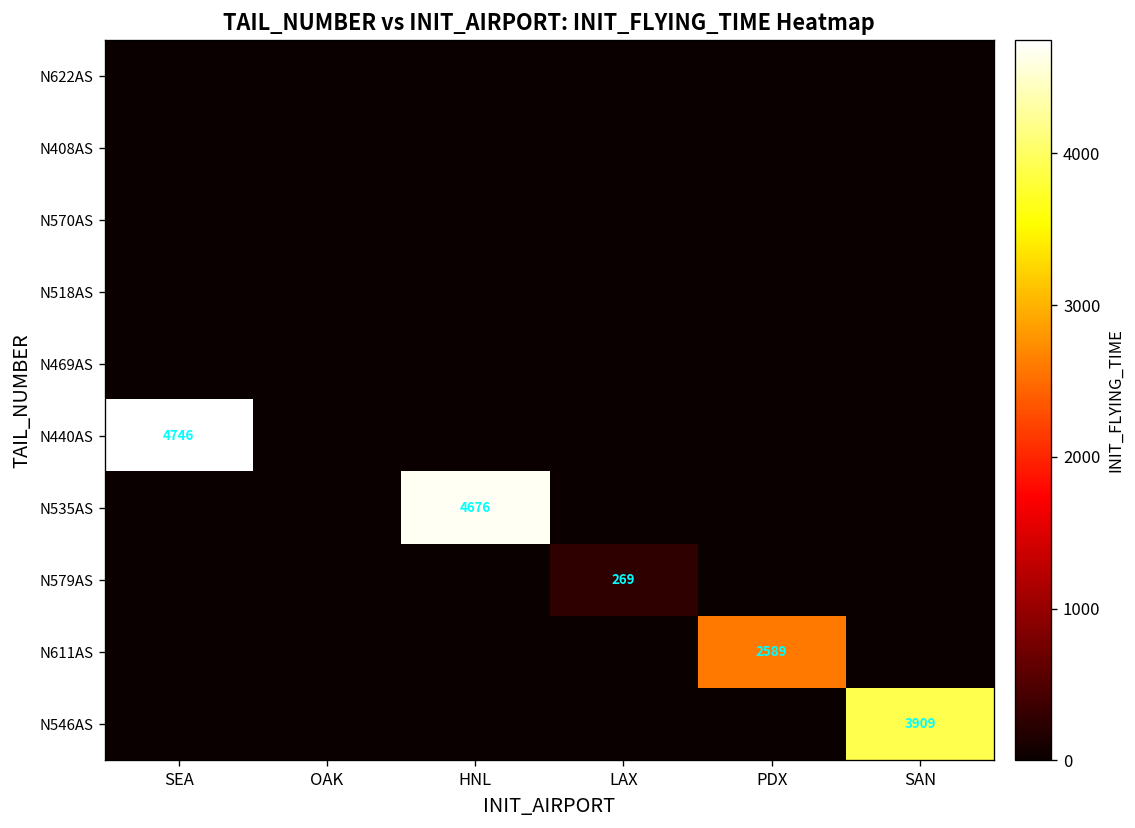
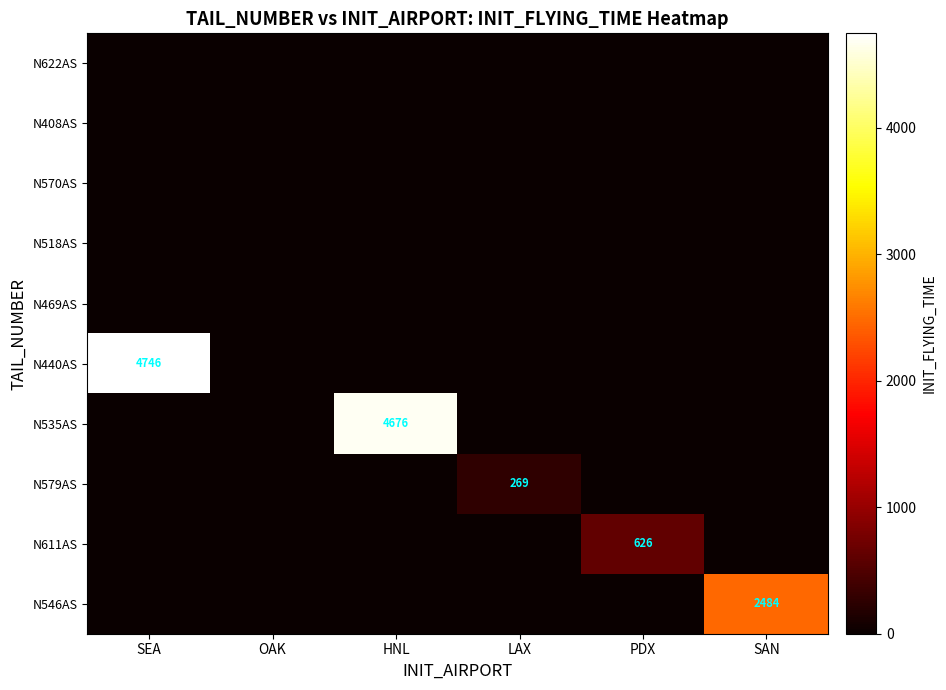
  {
    "N440AS": {
      "SEA": 4746
    },
    "N535AS": {
      "HNL": 4676
    },
    "N579AS": {
      "LAX": 269
    },
    "N611AS": {
-     "PDX": 2589
+     "PDX": 626
    },
    "N546AS": {
-     "SAN": 3909
+     "SAN": 2484
    }
  }
